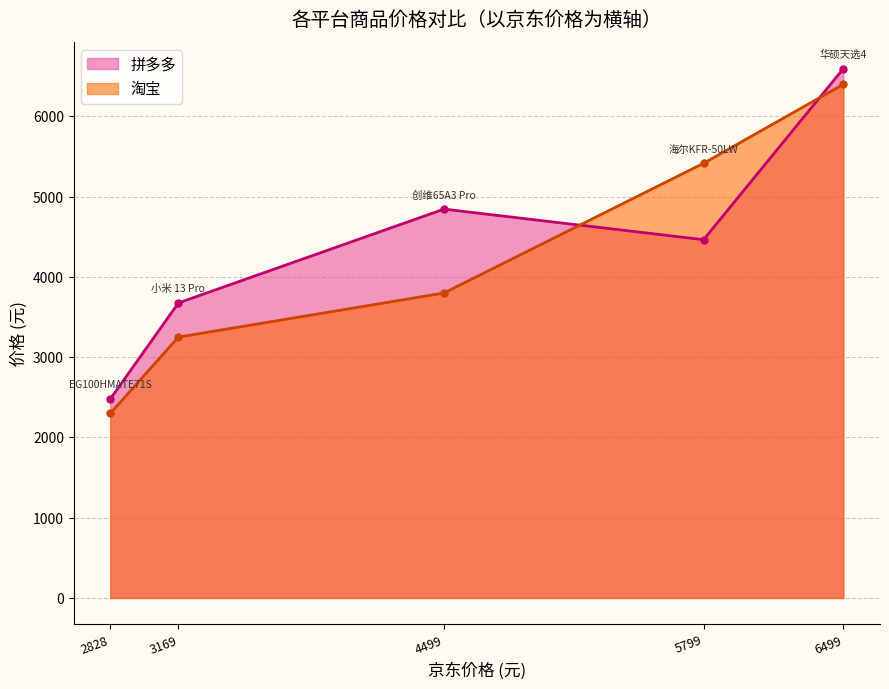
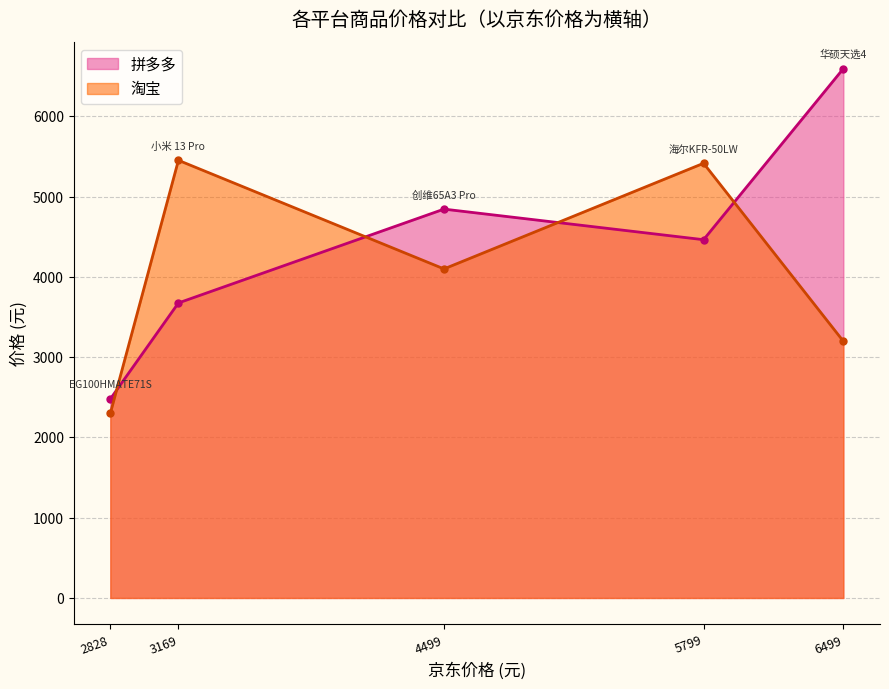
  {
    "拼多多": {
      "2828": 2500,
      "3169": 3700,
      "4499": 4800,
      "5799": 4500,
      "6499": 6600
    },
    "淘宝": {
      "2828": 2300,
-     "3169": 3300,
-     "4499": 3800,
+     "3169": 5500,
+     "4499": 4100,
      "5799": 5400,
-     "6499": 6400
+     "6499": 3200
    }
  }
